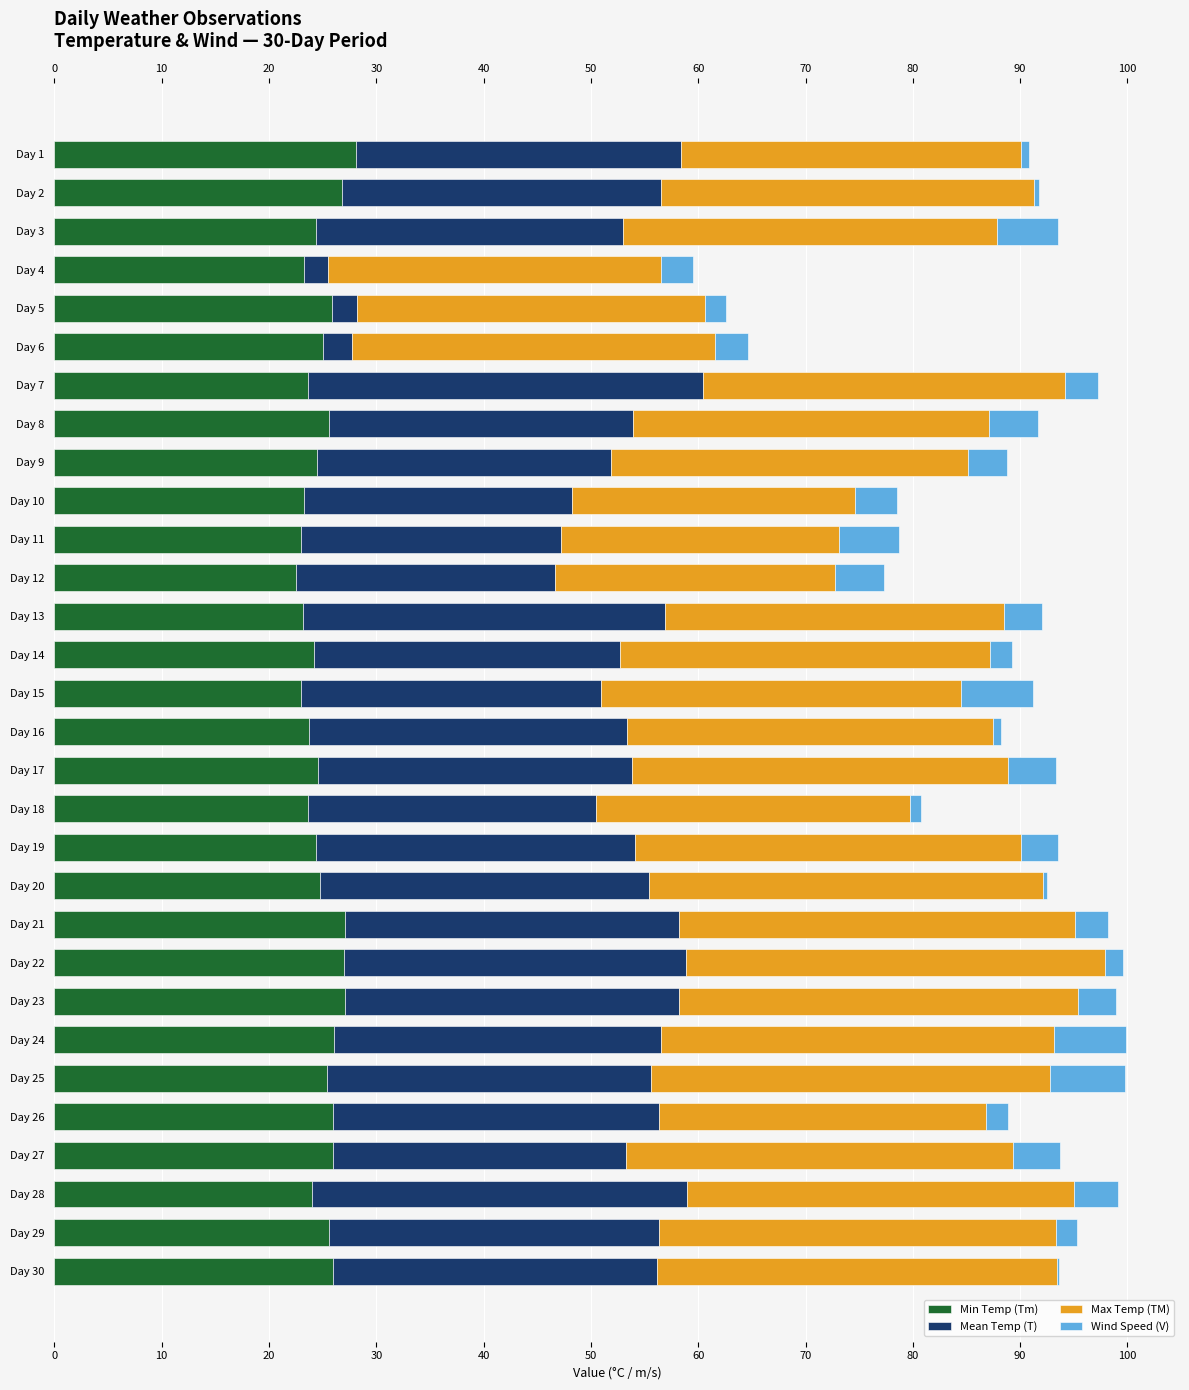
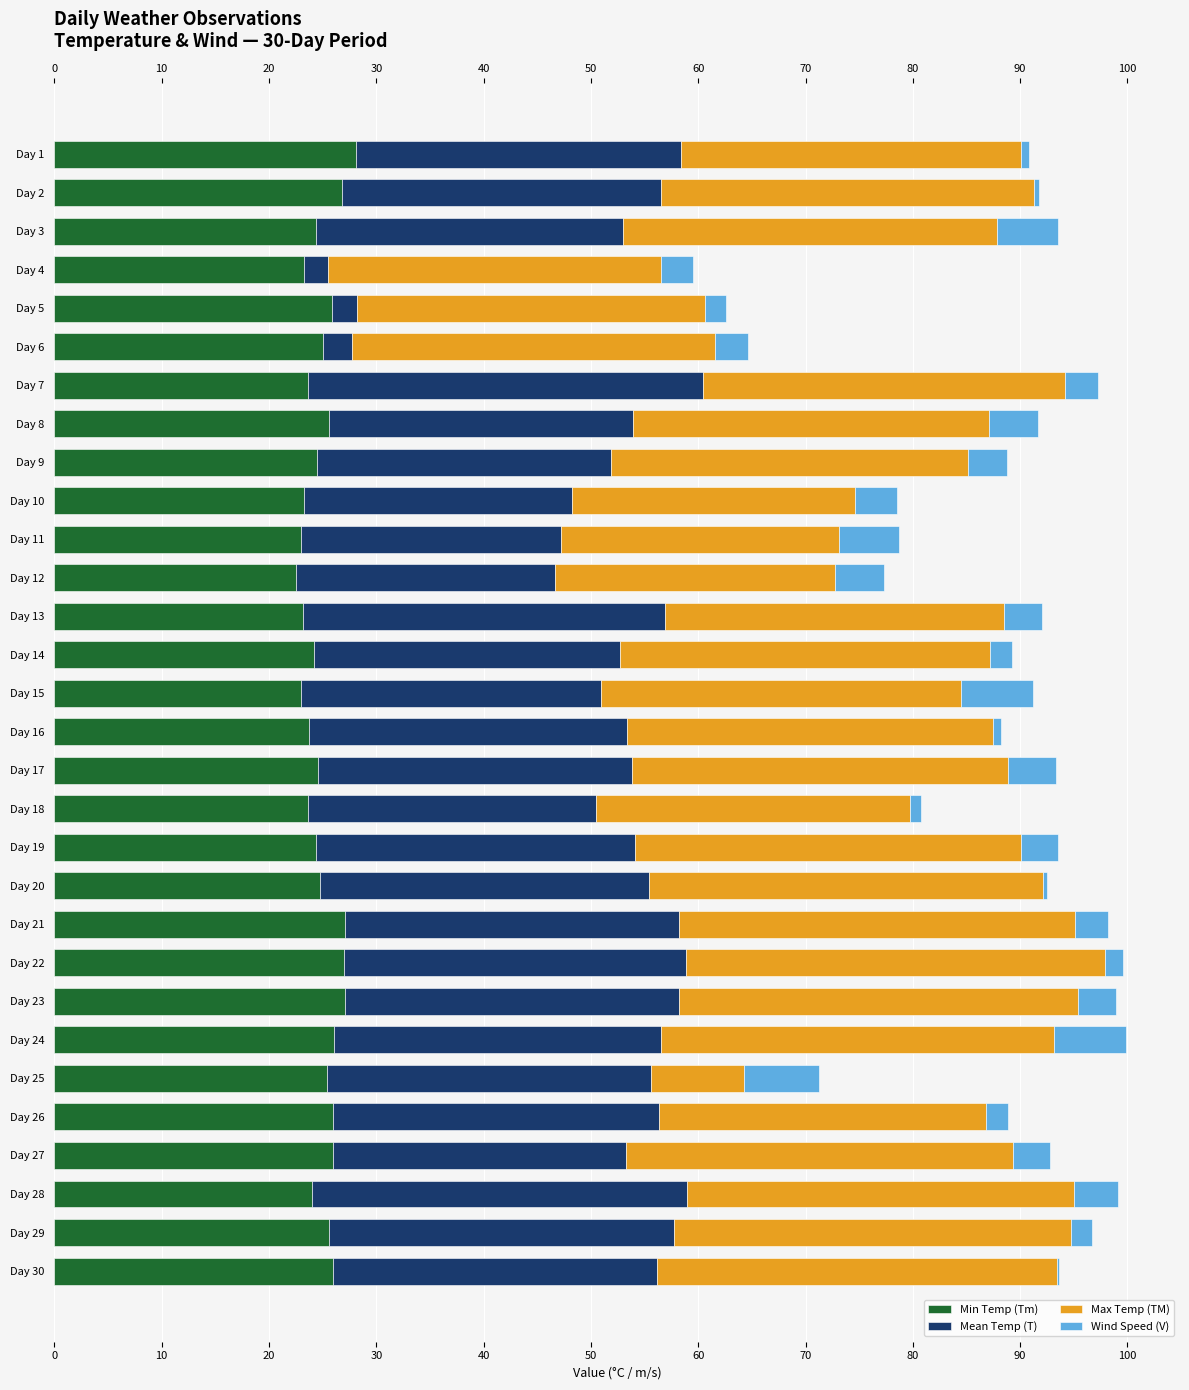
  {
    "Min Temp (Tm)": {
      "Day 1": 28.1,
      "Day 2": 26.8,
      "Day 3": 24.4,
      "Day 4": 23.3,
      "Day 5": 25.9,
      "Day 6": 25.0,
      "Day 7": 23.6,
      "Day 8": 25.6,
      "Day 9": 24.5,
      "Day 10": 23.3,
      "Day 11": 23.0,
      "Day 12": 22.5,
      "Day 13": 23.2,
      "Day 14": 24.2,
      "Day 15": 23.0,
      "Day 16": 23.7,
      "Day 17": 24.6,
      "Day 18": 23.6,
      "Day 19": 24.4,
      "Day 20": 24.8,
      "Day 21": 27.1,
      "Day 22": 27.0,
      "Day 23": 27.1,
      "Day 24": 26.1,
      "Day 25": 25.4,
      "Day 26": 26.0,
      "Day 27": 26.0,
      "Day 28": 24.0,
      "Day 29": 25.6,
      "Day 30": 26.0
    },
    "Mean Temp (T)": {
      "Day 1": 30.3,
      "Day 2": 29.7,
      "Day 3": 28.6,
      "Day 4": 2.2,
      "Day 5": 2.3,
      "Day 6": 2.7,
      "Day 7": 36.8,
      "Day 8": 28.3,
      "Day 9": 27.4,
      "Day 10": 24.9,
      "Day 11": 24.2,
      "Day 12": 24.2,
      "Day 13": 33.7,
      "Day 14": 28.5,
      "Day 15": 27.9,
      "Day 16": 29.7,
      "Day 17": 29.2,
      "Day 18": 26.9,
      "Day 19": 29.7,
      "Day 20": 30.6,
      "Day 21": 31.1,
      "Day 22": 31.9,
      "Day 23": 31.1,
      "Day 24": 30.4,
      "Day 25": 30.2,
      "Day 26": 30.3,
      "Day 27": 27.3,
      "Day 28": 35.0,
-     "Day 29": 30.7,
+     "Day 29": 32.1,
      "Day 30": 30.2
    },
    "Max Temp (TM)": {
      "Day 1": 31.7,
      "Day 2": 34.8,
      "Day 3": 34.8,
      "Day 4": 31.0,
      "Day 5": 32.4,
      "Day 6": 33.9,
      "Day 7": 33.8,
      "Day 8": 33.2,
      "Day 9": 33.2,
      "Day 10": 26.4,
      "Day 11": 25.9,
      "Day 12": 26.0,
      "Day 13": 31.6,
      "Day 14": 34.5,
      "Day 15": 33.6,
      "Day 16": 34.1,
      "Day 17": 35.1,
      "Day 18": 29.2,
      "Day 19": 36.0,
      "Day 20": 36.7,
      "Day 21": 36.9,
      "Day 22": 39.0,
      "Day 23": 37.2,
      "Day 24": 36.7,
-     "Day 25": 37.2,
+     "Day 25": 8.7,
      "Day 26": 30.5,
      "Day 27": 36.0,
      "Day 28": 36.0,
      "Day 29": 37.0,
      "Day 30": 37.2
    },
    "Wind Speed (V)": {
      "Day 1": 0.7,
      "Day 2": 0.5,
      "Day 3": 5.7,
      "Day 4": 3.0,
      "Day 5": 2.0,
      "Day 6": 3.0,
      "Day 7": 3.1,
      "Day 8": 4.6,
      "Day 9": 3.7,
      "Day 10": 3.9,
      "Day 11": 5.6,
      "Day 12": 4.6,
      "Day 13": 3.5,
      "Day 14": 2.0,
      "Day 15": 6.7,
      "Day 16": 0.7,
      "Day 17": 4.4,
      "Day 18": 1.1,
      "Day 19": 3.4,
      "Day 20": 0.4,
      "Day 21": 3.1,
      "Day 22": 1.7,
      "Day 23": 3.5,
      "Day 24": 6.7,
      "Day 25": 7.0,
      "Day 26": 2.1,
-     "Day 27": 4.4,
+     "Day 27": 3.5,
      "Day 28": 4.1,
      "Day 29": 2.0
    }
  }
